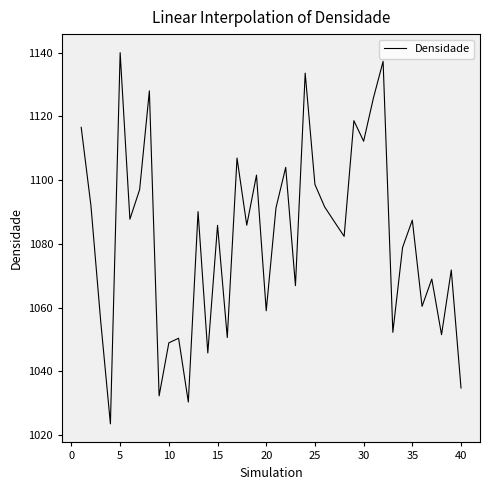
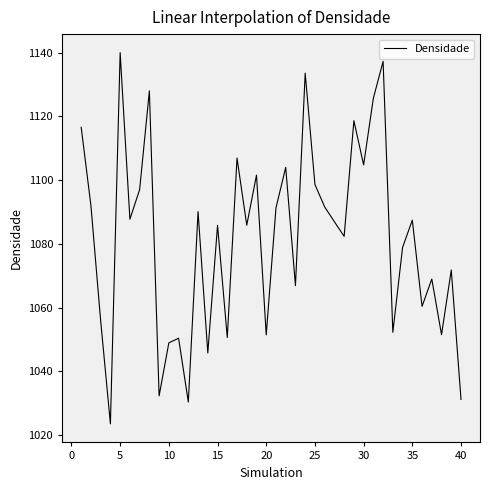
  {
    "5": 1140,
    "10": 1049,
    "15": 1086,
-   "20": 1059,
+   "20": 1051,
    "25": 1099,
-   "30": 1112,
+   "30": 1105,
    "35": 1087,
-   "40": 1035
+   "40": 1031
  }
